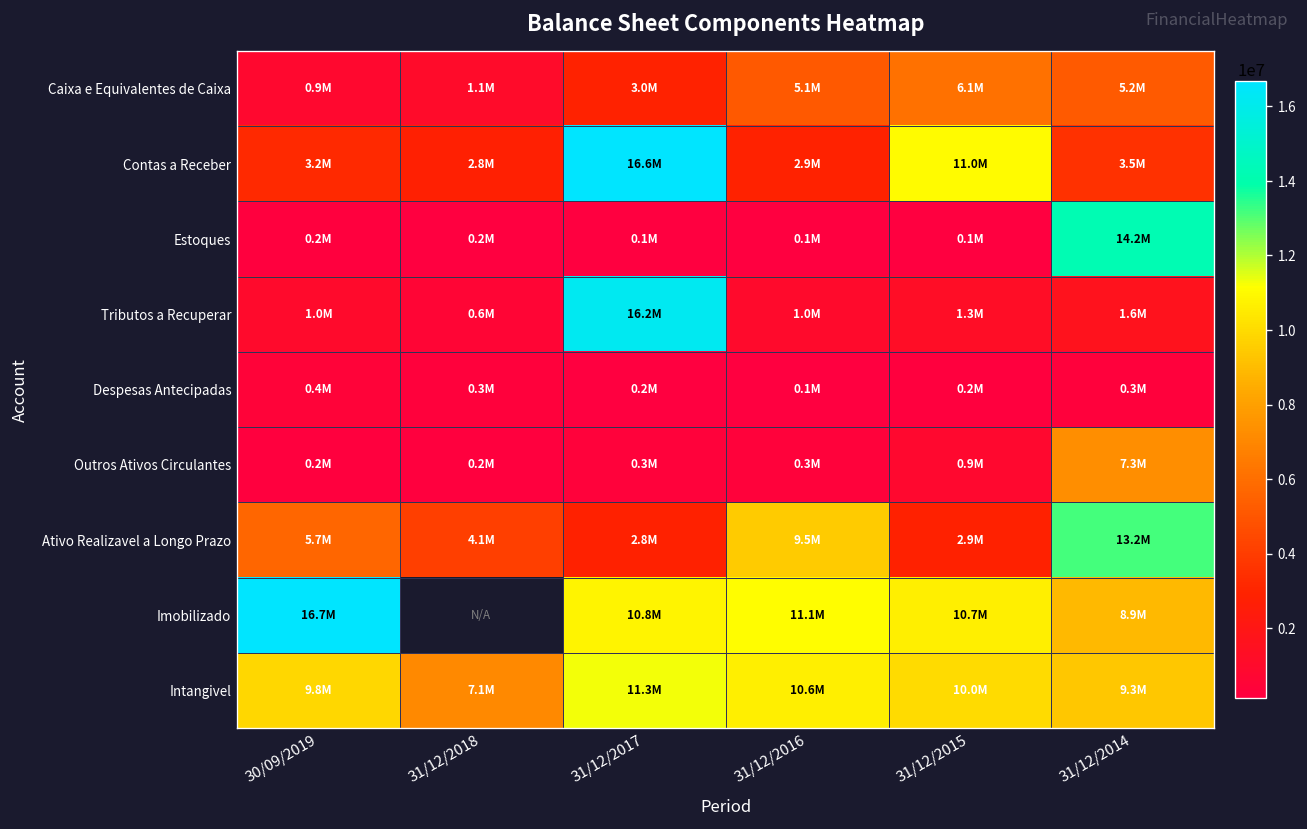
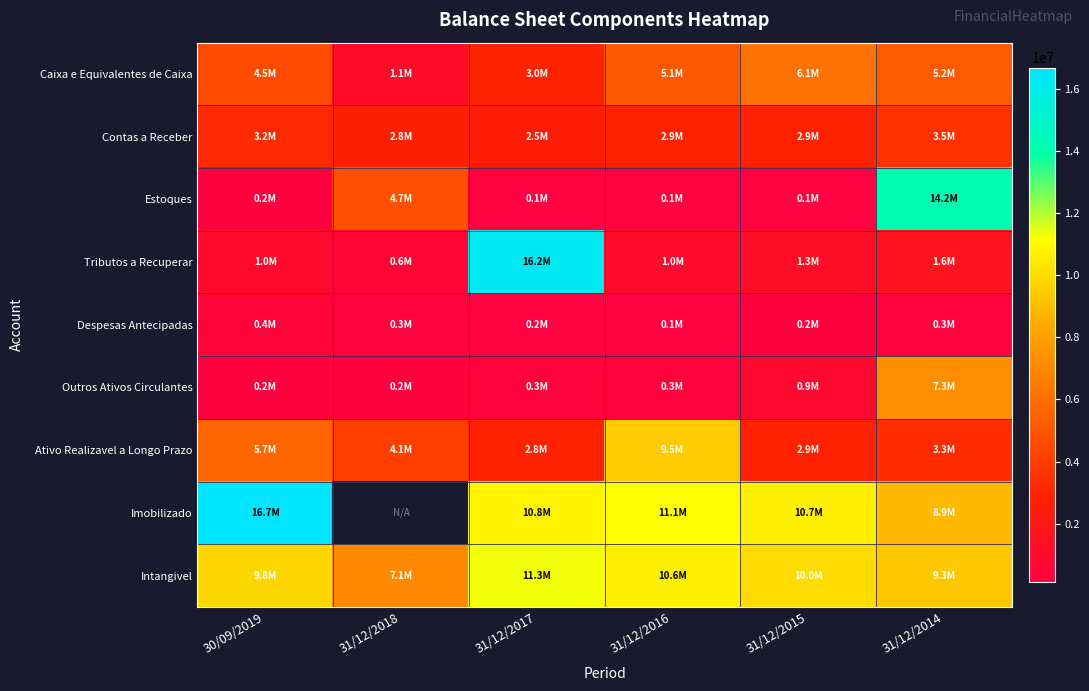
  {
    "Caixa e Equivalentes de Caixa": {
-     "30/09/2019": "0.9M",
+     "30/09/2019": "4.5M",
      "31/12/2018": "1.1M",
      "31/12/2017": "3.0M",
      "31/12/2016": "5.1M",
      "31/12/2015": "6.1M",
      "31/12/2014": "5.2M"
    },
    "Contas a Receber": {
      "30/09/2019": "3.2M",
      "31/12/2018": "2.8M",
-     "31/12/2017": "16.6M",
+     "31/12/2017": "2.5M",
      "31/12/2016": "2.9M",
-     "31/12/2015": "11.0M",
+     "31/12/2015": "2.9M",
      "31/12/2014": "3.5M"
    },
    "Estoques": {
      "30/09/2019": "0.2M",
-     "31/12/2018": "0.2M",
+     "31/12/2018": "4.7M",
      "31/12/2017": "0.1M",
      "31/12/2016": "0.1M",
      "31/12/2015": "0.1M",
      "31/12/2014": "14.2M"
    },
    "Tributos a Recuperar": {
      "30/09/2019": "1.0M",
      "31/12/2018": "0.6M",
      "31/12/2017": "16.2M",
      "31/12/2016": "1.0M",
      "31/12/2015": "1.3M",
      "31/12/2014": "1.6M"
    },
    "Despesas Antecipadas": {
      "30/09/2019": "0.4M",
      "31/12/2018": "0.3M",
      "31/12/2017": "0.2M",
      "31/12/2016": "0.1M",
      "31/12/2015": "0.2M",
      "31/12/2014": "0.3M"
    },
    "Outros Ativos Circulantes": {
      "30/09/2019": "0.2M",
      "31/12/2018": "0.2M",
      "31/12/2017": "0.3M",
      "31/12/2016": "0.3M",
      "31/12/2015": "0.9M",
      "31/12/2014": "7.3M"
    },
    "Ativo Realizavel a Longo Prazo": {
      "30/09/2019": "5.7M",
      "31/12/2018": "4.1M",
      "31/12/2017": "2.8M",
      "31/12/2016": "9.5M",
      "31/12/2015": "2.9M",
-     "31/12/2014": "13.2M"
+     "31/12/2014": "3.3M"
    },
    "Imobilizado": {
      "30/09/2019": "16.7M",
      "31/12/2017": "10.8M",
      "31/12/2016": "11.1M",
      "31/12/2015": "10.7M",
      "31/12/2014": "8.9M"
    },
    "Intangivel": {
      "30/09/2019": "9.8M",
      "31/12/2018": "7.1M",
      "31/12/2017": "11.3M",
      "31/12/2016": "10.6M",
      "31/12/2015": "10.0M",
      "31/12/2014": "9.3M"
    }
  }
